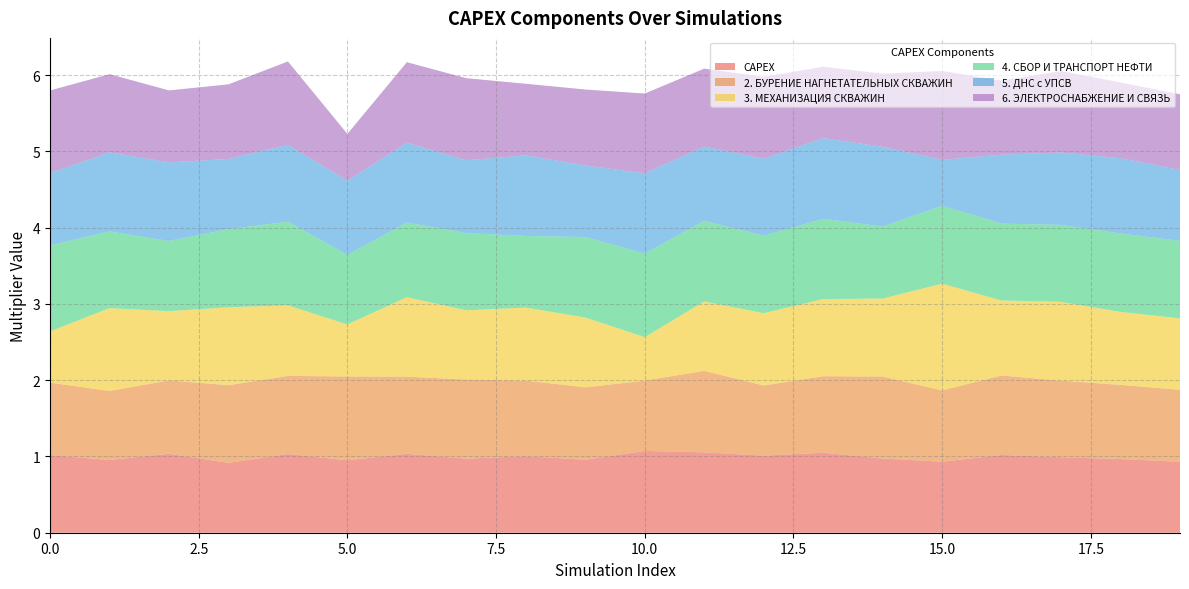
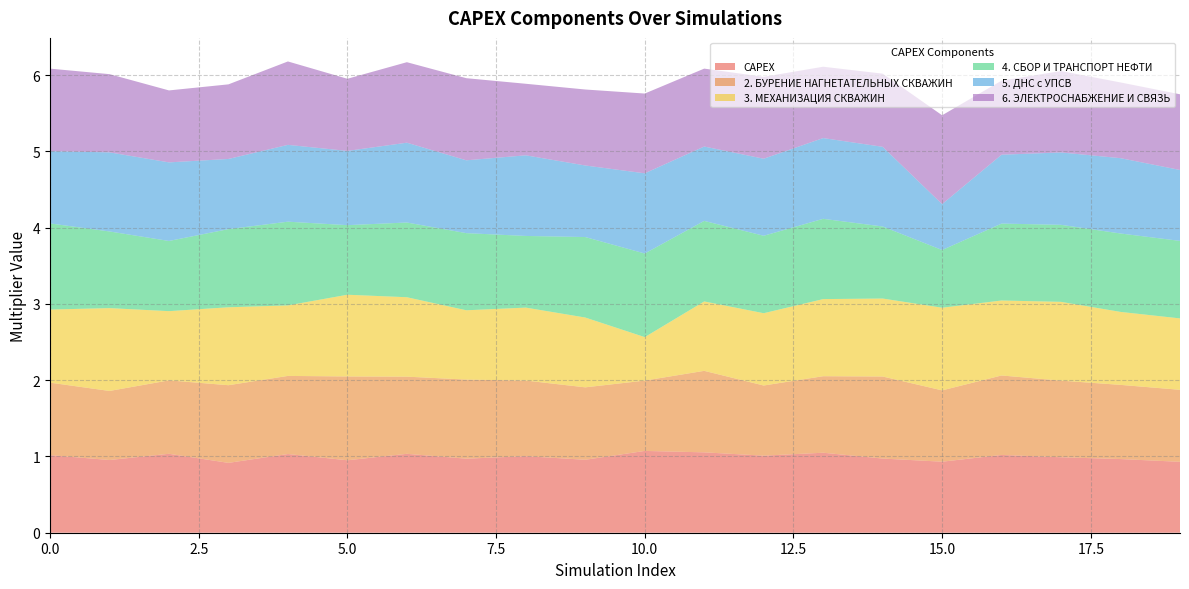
  {
    "3. МЕХАНИЗАЦИЯ СКВАЖИН": {
-     "0.0": 0.7,
-     "5.0": 0.7,
+     "0.0": 1.0,
+     "5.0": 1.1,
      "10.0": 0.6,
-     "15.0": 1.4
+     "15.0": 1.1
    },
    "4. СБОР И ТРАНСПОРТ НЕФТИ": {
      "0.0": 1.1,
      "5.0": 0.9,
      "10.0": 1.1,
-     "15.0": 1.0
+     "15.0": 0.8
    },
    "5. ДНС с УПСВ": {
      "0.0": 0.9,
      "5.0": 1.0,
      "10.0": 1.1,
      "15.0": 0.6
    },
    "6. ЭЛЕКТРОСНАБЖЕНИЕ И СВЯЗЬ": {
      "0.0": 1.1,
-     "5.0": 0.6,
+     "5.0": 0.9,
      "10.0": 1.0
    }
  }
